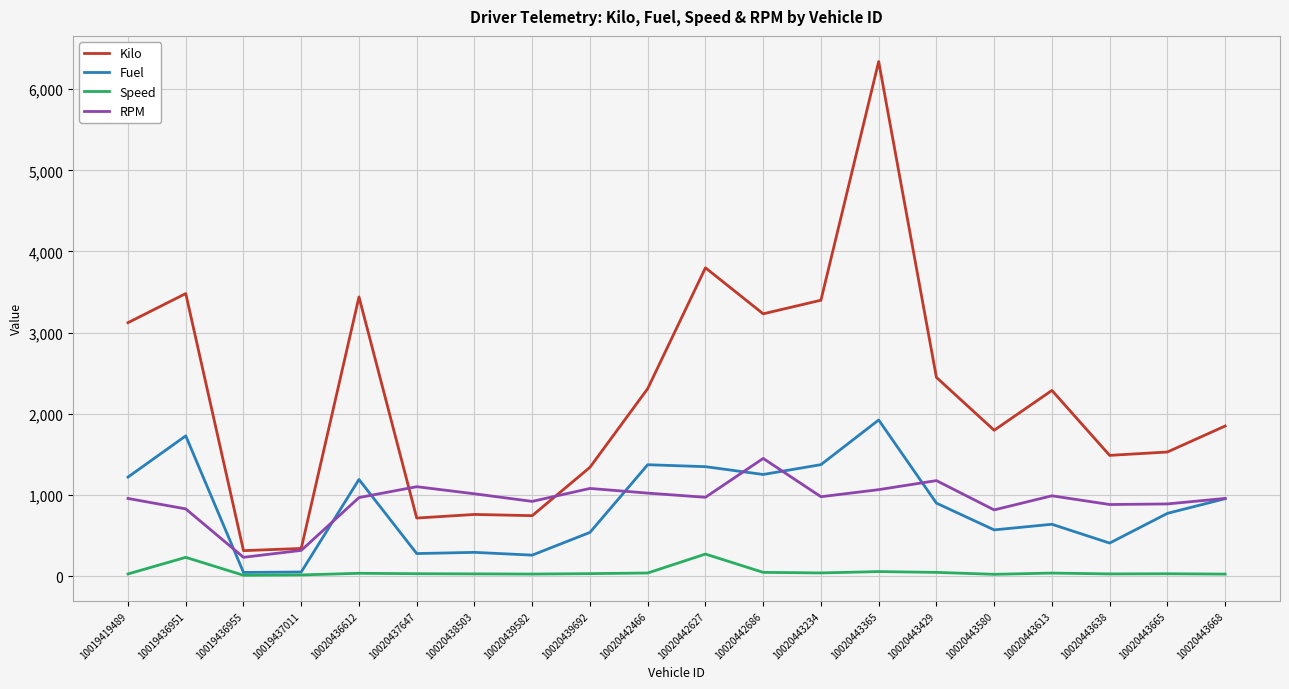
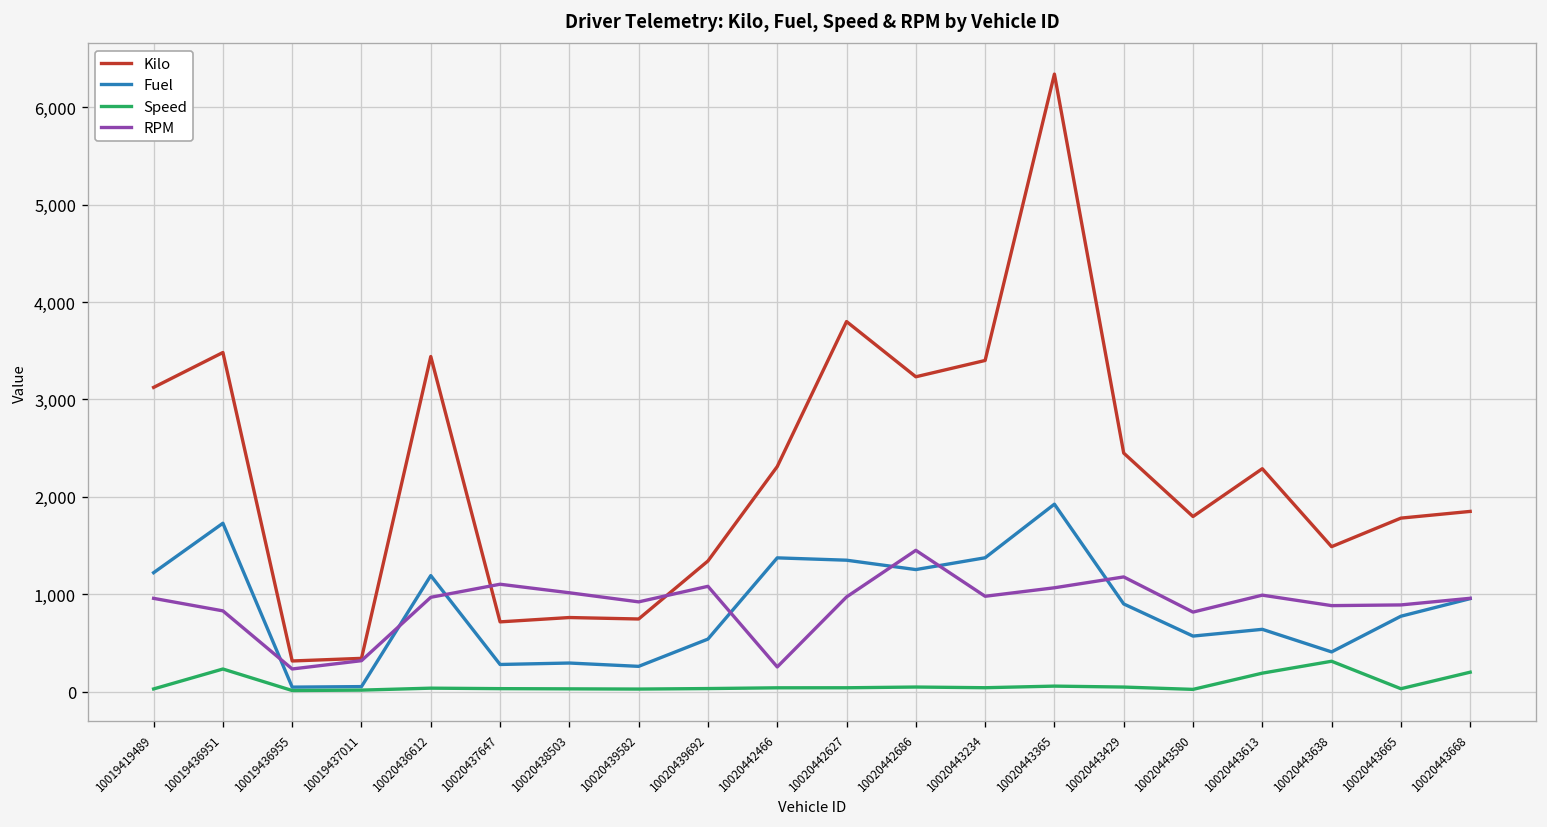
  {
    "Kilo": {
      "10019419489": "3,100",
      "10019436951": "3,500",
      "10019436955": "300",
      "10020436612": "3,400",
      "10020437647": "700",
      "10020438503": "800",
      "10020439582": "700",
      "10020439692": "1,300",
      "10020442466": "2,300",
      "10020442627": "3,800",
      "10020442686": "3,200",
      "10020443234": "3,400",
      "10020443365": "6,300",
      "10020443429": "2,400",
      "10020443580": "1,800",
      "10020443613": "2,300",
      "10020443638": "1,500",
-     "10020443665": "1,500",
+     "10020443665": "1,800",
      "10020443668": "1,900"
    },
    "Fuel": {
      "10019419489": "1,200",
      "10019436951": "1,700",
      "10019436955": "0",
      "10019437011": "100",
      "10020436612": "1,200",
      "10020437647": "300",
      "10020438503": "300",
      "10020439582": "300",
      "10020439692": "500",
      "10020442466": "1,400",
      "10020442627": "1,300",
      "10020442686": "1,300",
      "10020443234": "1,400",
      "10020443365": "1,900",
      "10020443429": "900",
      "10020443580": "600",
      "10020443613": "600",
      "10020443638": "400",
      "10020443665": "800"
    },
    "Speed": {
      "10019419489": "0",
      "10019436951": "200",
      "10019436955": "0",
      "10019437011": "0",
      "10020436612": "0",
      "10020437647": "0",
      "10020438503": "0",
      "10020439582": "0",
      "10020439692": "0",
      "10020442466": "0",
-     "10020442627": "300",
+     "10020442627": "0",
      "10020442686": "0",
      "10020443234": "0",
      "10020443365": "100",
      "10020443429": "0",
      "10020443580": "0",
-     "10020443613": "0",
-     "10020443638": "0",
+     "10020443613": "200",
+     "10020443638": "300",
      "10020443665": "0",
-     "10020443668": "0"
+     "10020443668": "200"
    },
    "RPM": {
      "10019419489": "1,000",
      "10019436951": "800",
      "10019436955": "200",
      "10020436612": "1,000",
      "10020437647": "1,100",
      "10020438503": "1,000",
      "10020439582": "900",
      "10020439692": "1,100",
-     "10020442466": "1,000",
+     "10020442466": "300",
      "10020442627": "1,000",
      "10020442686": "1,500",
      "10020443234": "1,000",
      "10020443365": "1,100",
      "10020443429": "1,200",
      "10020443580": "800",
      "10020443613": "1,000",
      "10020443638": "900",
      "10020443665": "900"
    }
  }
